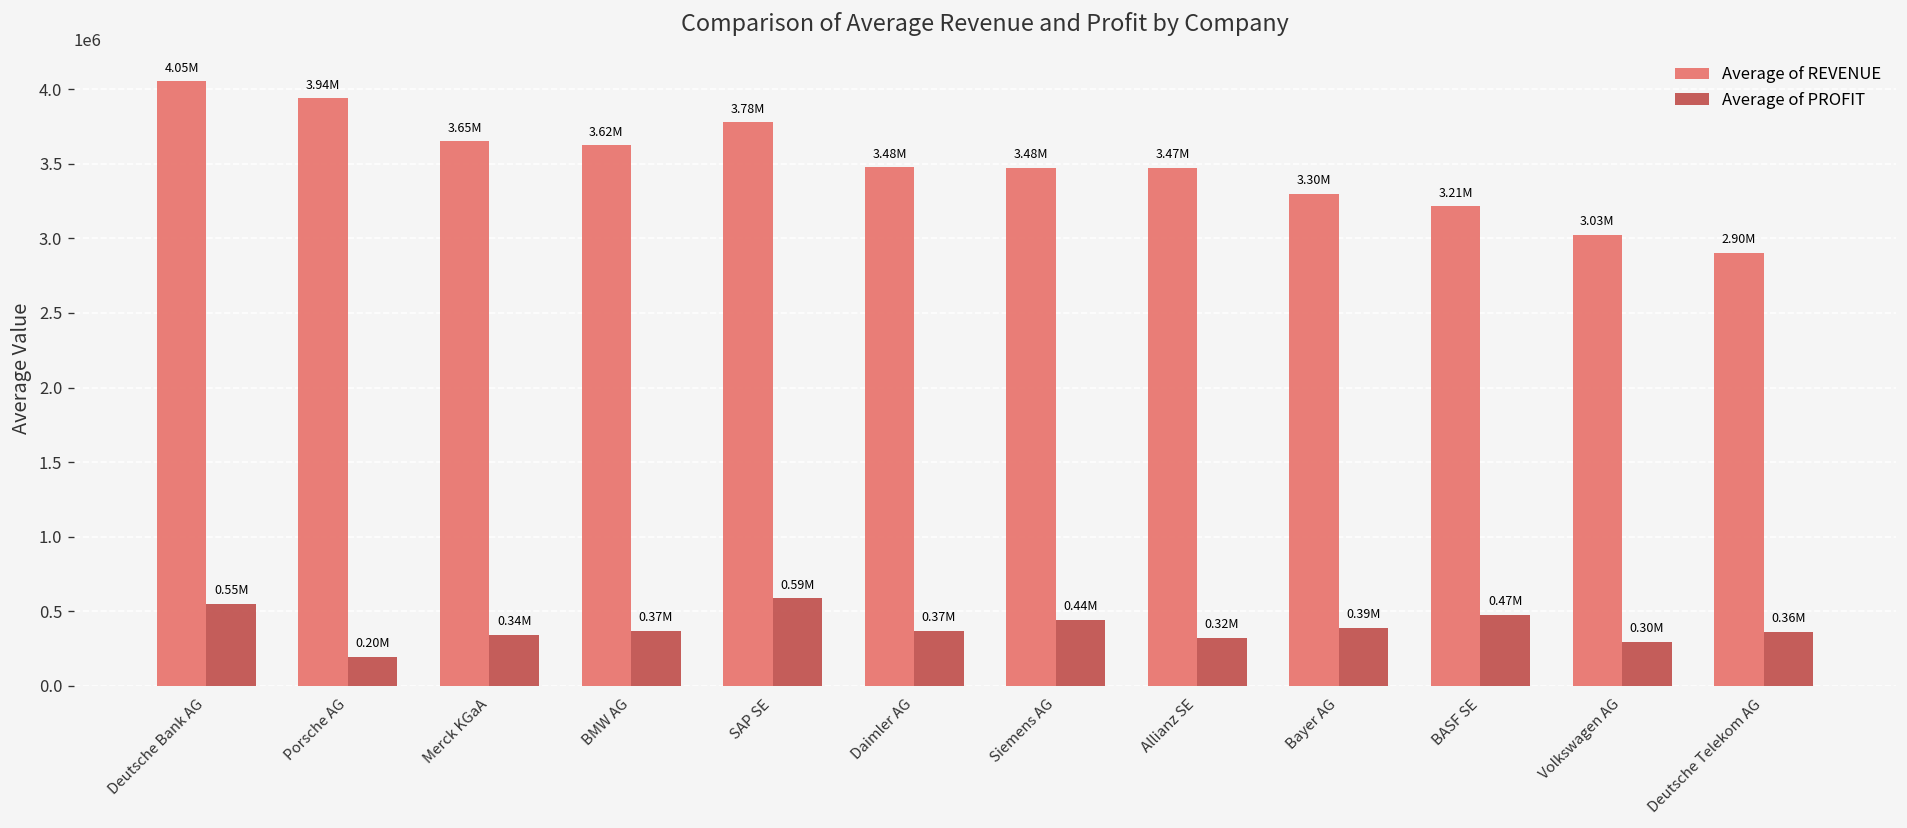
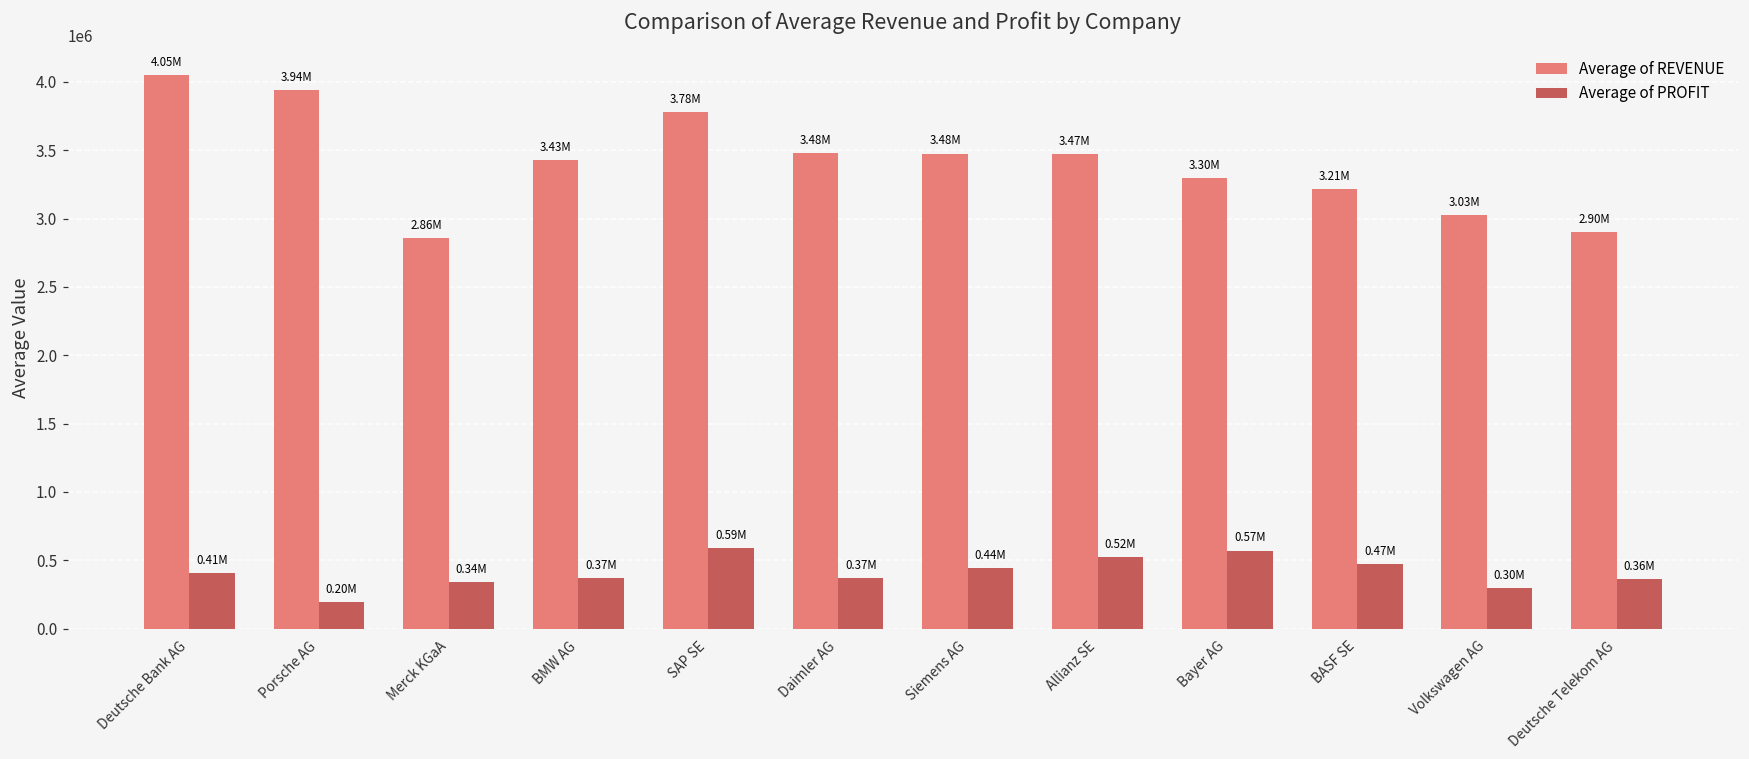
  {
    "Average of REVENUE": {
      "Deutsche Bank AG": "4.05M",
      "Porsche AG": "3.94M",
-     "Merck KGaA": "3.65M",
-     "BMW AG": "3.62M",
+     "Merck KGaA": "2.86M",
+     "BMW AG": "3.43M",
      "SAP SE": "3.78M",
      "Daimler AG": "3.48M",
      "Siemens AG": "3.48M",
      "Allianz SE": "3.47M",
      "Bayer AG": "3.30M",
      "BASF SE": "3.21M",
      "Volkswagen AG": "3.03M",
      "Deutsche Telekom AG": "2.90M"
    },
    "Average of PROFIT": {
-     "Deutsche Bank AG": "0.55M",
+     "Deutsche Bank AG": "0.41M",
      "Porsche AG": "0.20M",
      "Merck KGaA": "0.34M",
      "BMW AG": "0.37M",
      "SAP SE": "0.59M",
      "Daimler AG": "0.37M",
      "Siemens AG": "0.44M",
-     "Allianz SE": "0.32M",
-     "Bayer AG": "0.39M",
+     "Allianz SE": "0.52M",
+     "Bayer AG": "0.57M",
      "BASF SE": "0.47M",
      "Volkswagen AG": "0.30M",
      "Deutsche Telekom AG": "0.36M"
    }
  }
